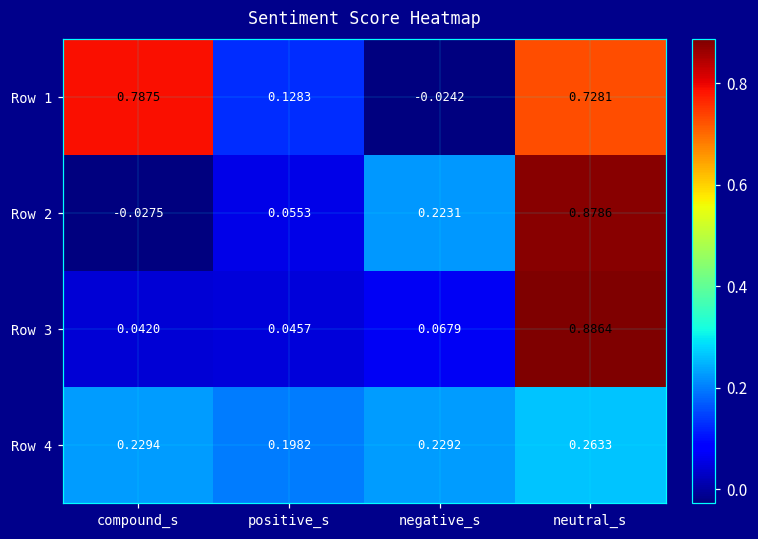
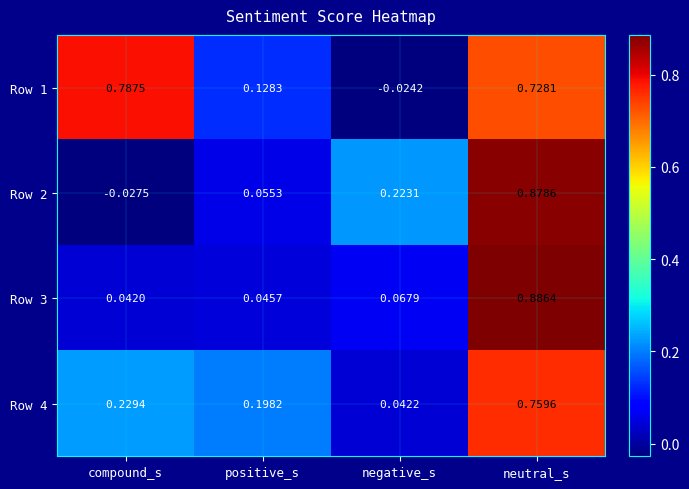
  {
    "Row 1": {
      "compound_s": 0.7875,
      "positive_s": 0.1283,
      "negative_s": -0.0242,
      "neutral_s": 0.7281
    },
    "Row 2": {
      "compound_s": -0.0275,
      "positive_s": 0.0553,
      "negative_s": 0.2231,
      "neutral_s": 0.8786
    },
    "Row 3": {
      "compound_s": 0.0420,
      "positive_s": 0.0457,
      "negative_s": 0.0679,
      "neutral_s": 0.8864
    },
    "Row 4": {
      "compound_s": 0.2294,
      "positive_s": 0.1982,
-     "negative_s": 0.2292,
-     "neutral_s": 0.2633
+     "negative_s": 0.0422,
+     "neutral_s": 0.7596
    }
  }
